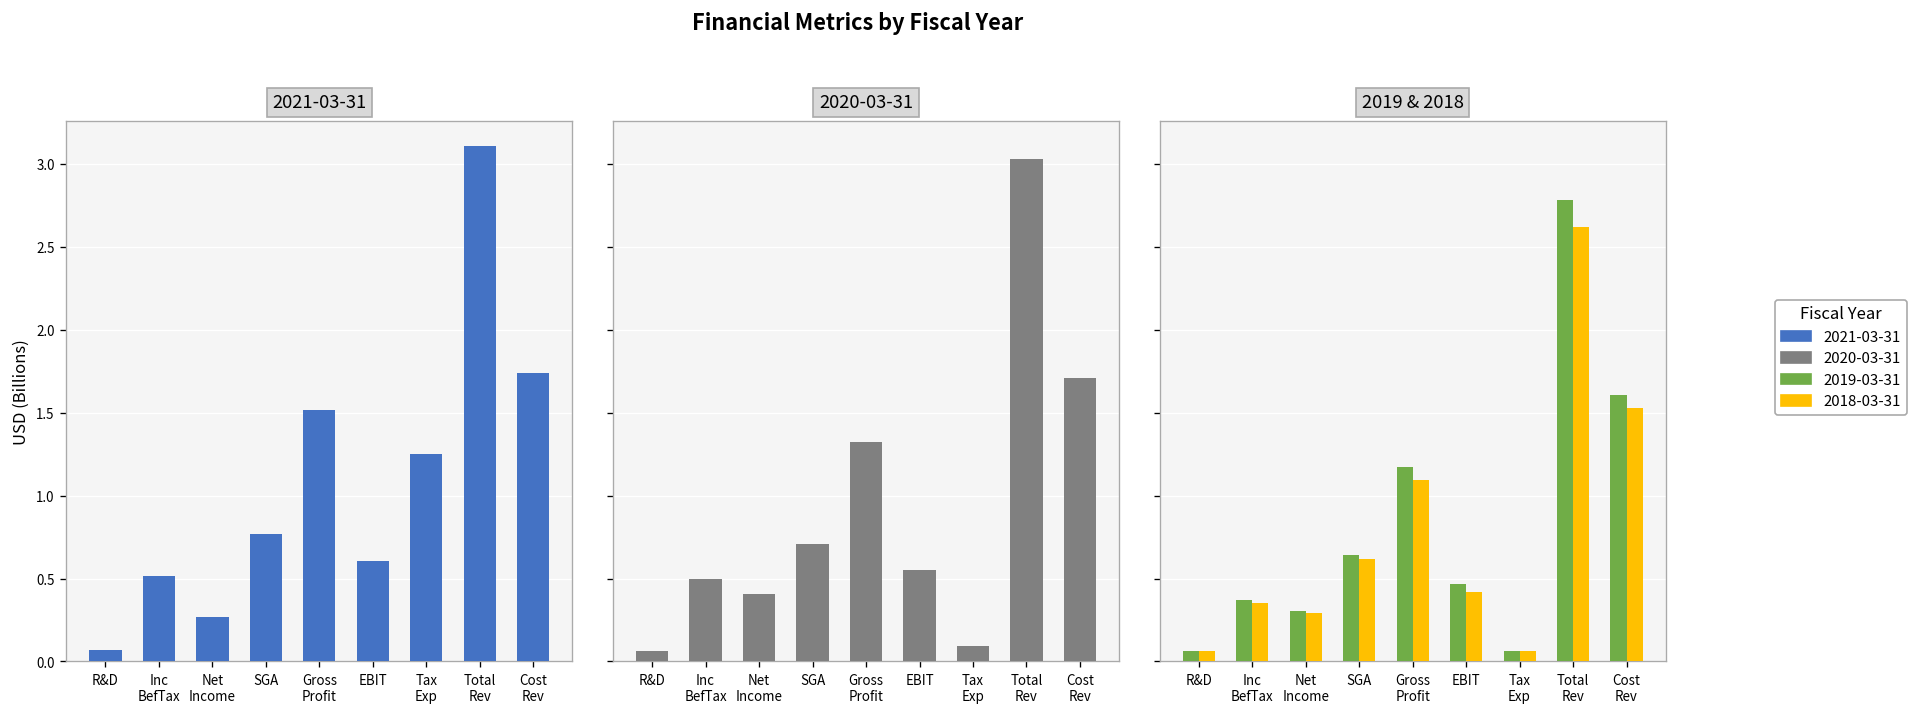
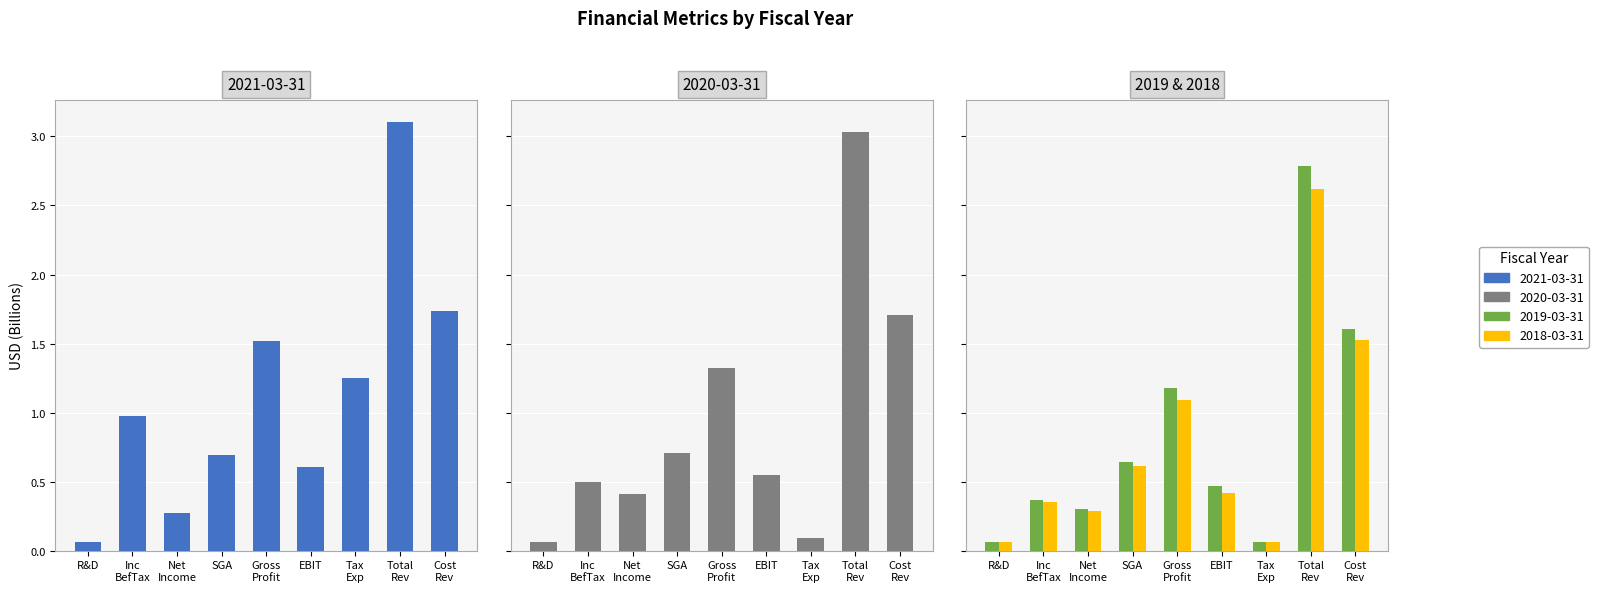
  {
    "2021-03-31": {
      "R&D": 0.07,
-     "Inc BefTax": 0.52,
+     "Inc BefTax": 0.98,
      "Net Income": 0.27,
-     "SGA": 0.77,
+     "SGA": 0.70,
      "Gross Profit": 1.52,
      "EBIT": 0.61,
      "Tax Exp": 1.25,
      "Total Rev": 3.11,
      "Cost Rev": 1.74
    }
  }
